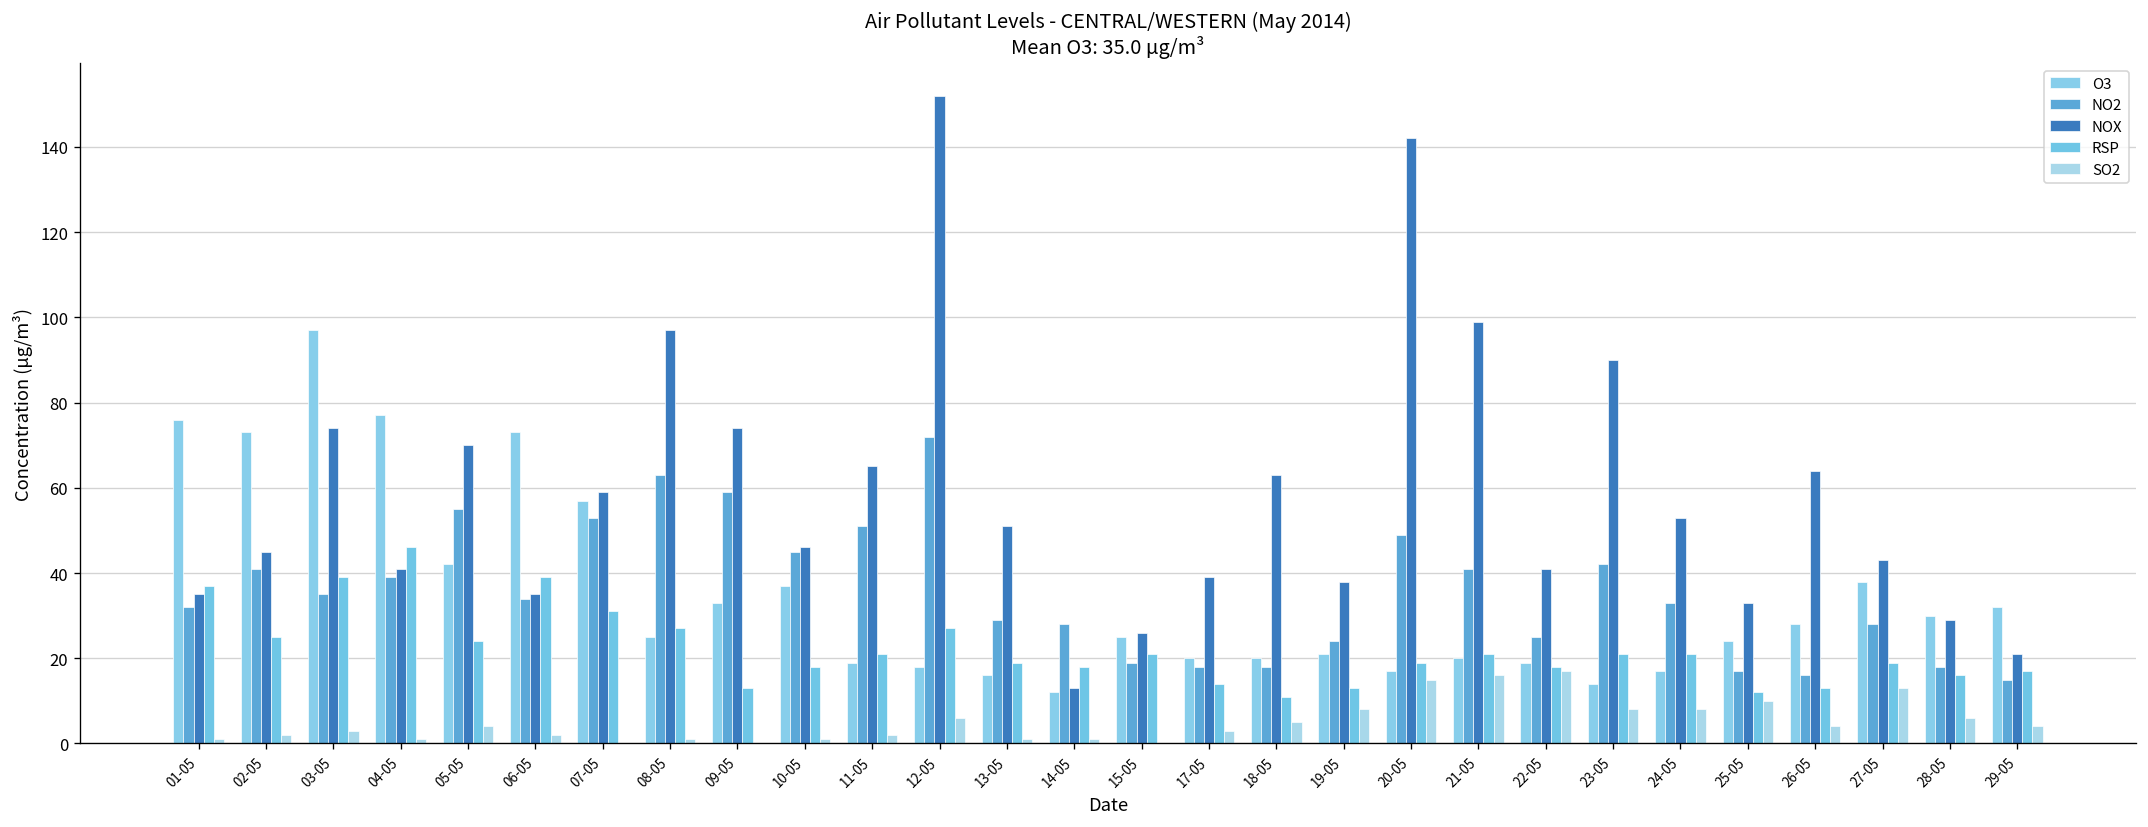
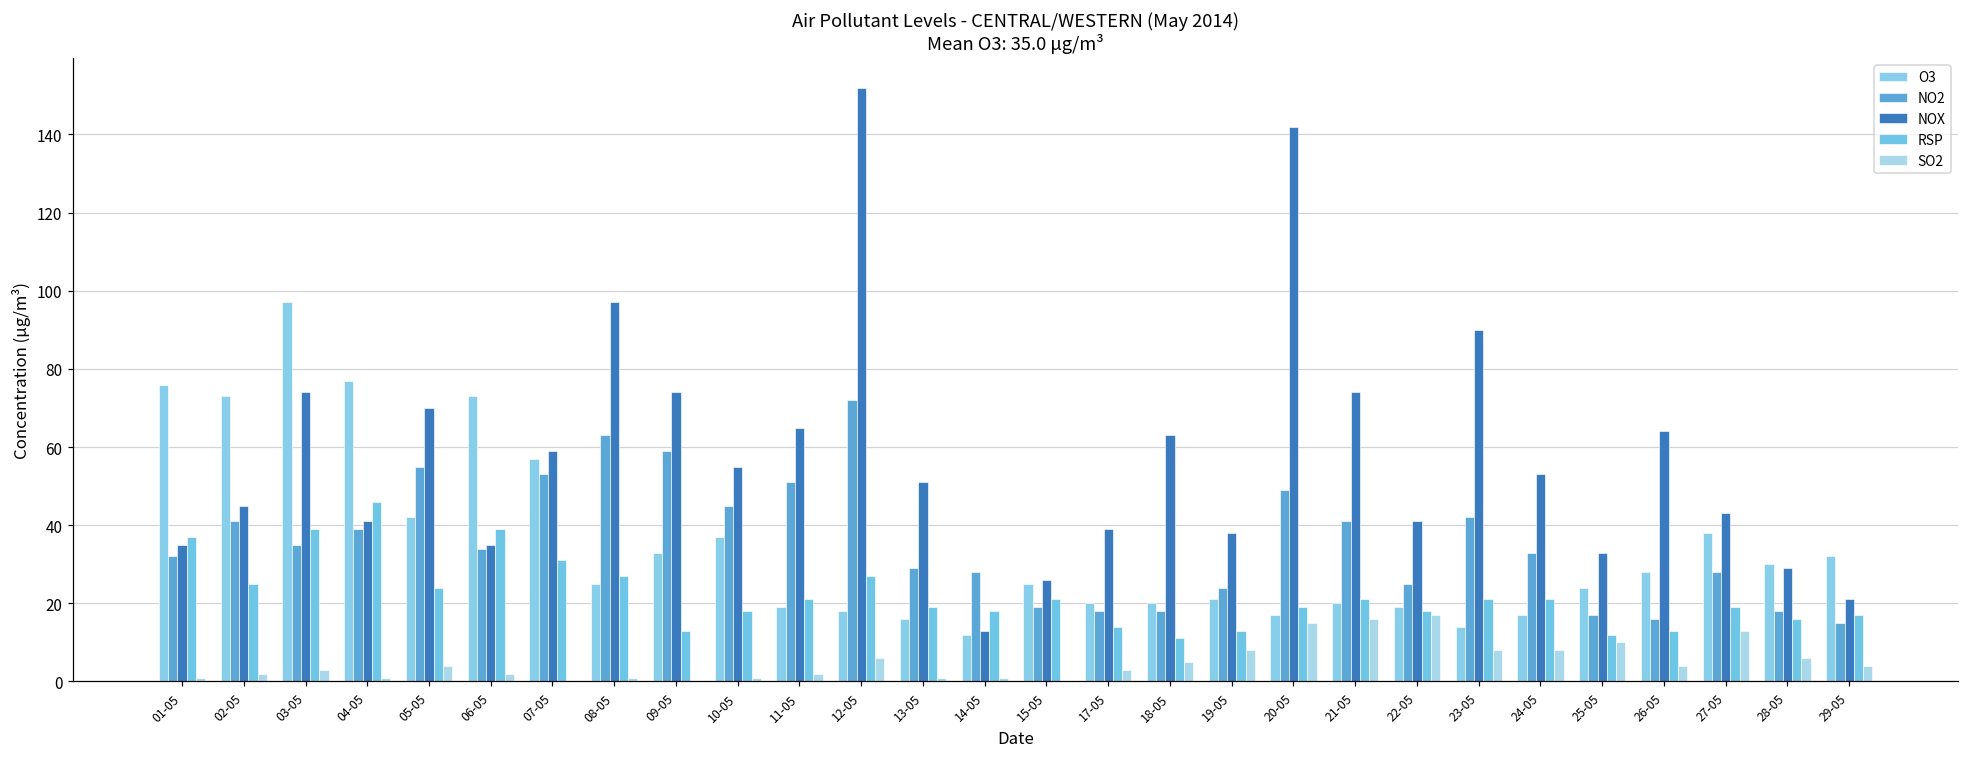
  {
    "NOX": {
      "01-05": 35,
      "02-05": 45,
      "03-05": 74,
      "04-05": 41,
      "05-05": 70,
      "06-05": 35,
      "07-05": 59,
      "08-05": 97,
      "09-05": 74,
-     "10-05": 46,
+     "10-05": 55,
      "11-05": 65,
      "12-05": 152,
      "13-05": 51,
      "14-05": 13,
      "15-05": 26,
      "17-05": 39,
      "18-05": 63,
      "19-05": 38,
      "20-05": 142,
-     "21-05": 99,
+     "21-05": 74,
      "22-05": 41,
      "23-05": 90,
      "24-05": 53,
      "25-05": 33,
      "26-05": 64,
      "27-05": 43,
      "28-05": 29,
      "29-05": 21
    }
  }
